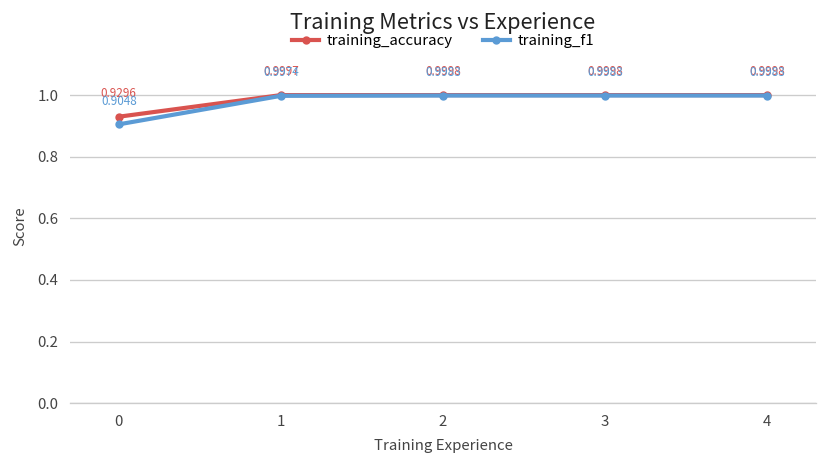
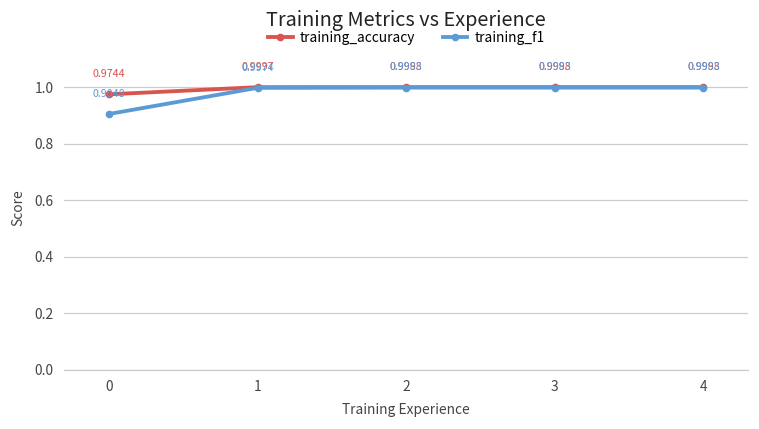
  {
    "training_accuracy": {
-     "0": 0.9296
+     "0": 0.9744
    }
  }
